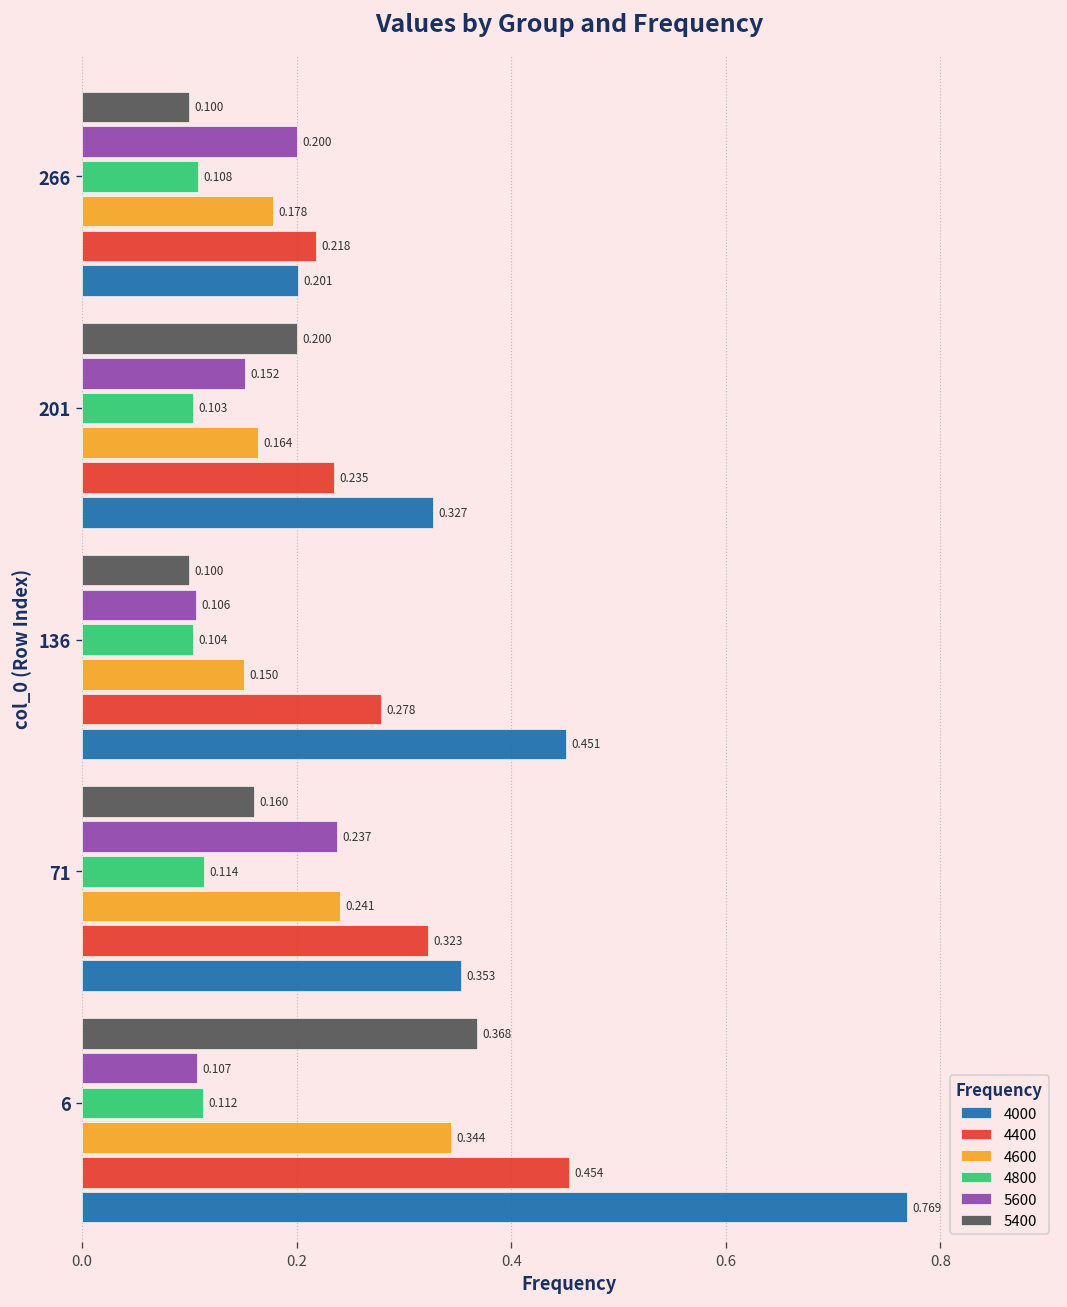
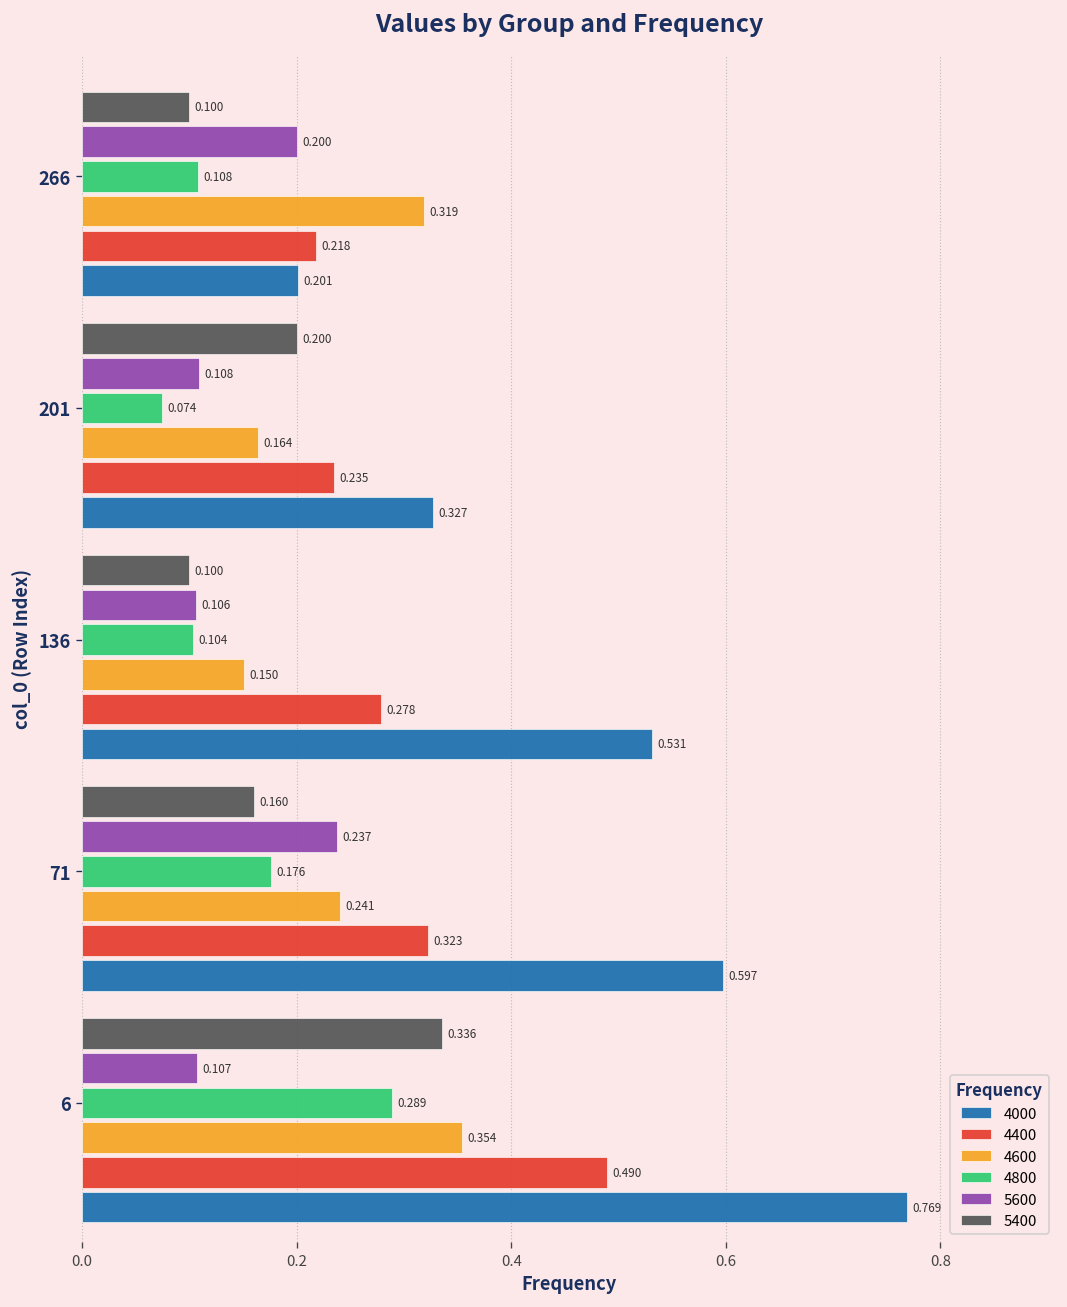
  {
    "4000": {
      "266": 0.201,
      "201": 0.327,
-     "136": 0.451,
-     "71": 0.353,
+     "136": 0.531,
+     "71": 0.597,
      "6": 0.769
    },
    "4400": {
      "266": 0.218,
      "201": 0.235,
      "136": 0.278,
      "71": 0.323,
-     "6": 0.454
+     "6": 0.490
    },
    "4600": {
-     "266": 0.178,
+     "266": 0.319,
      "201": 0.164,
      "136": 0.150,
      "71": 0.241,
-     "6": 0.344
+     "6": 0.354
    },
    "4800": {
      "266": 0.108,
-     "201": 0.103,
+     "201": 0.074,
      "136": 0.104,
-     "71": 0.114,
-     "6": 0.112
+     "71": 0.176,
+     "6": 0.289
    },
    "5600": {
      "266": 0.200,
-     "201": 0.152,
+     "201": 0.108,
      "136": 0.106,
      "71": 0.237,
      "6": 0.107
    },
    "5400": {
      "266": 0.100,
      "201": 0.200,
      "136": 0.100,
      "71": 0.160,
-     "6": 0.368
+     "6": 0.336
    }
  }
